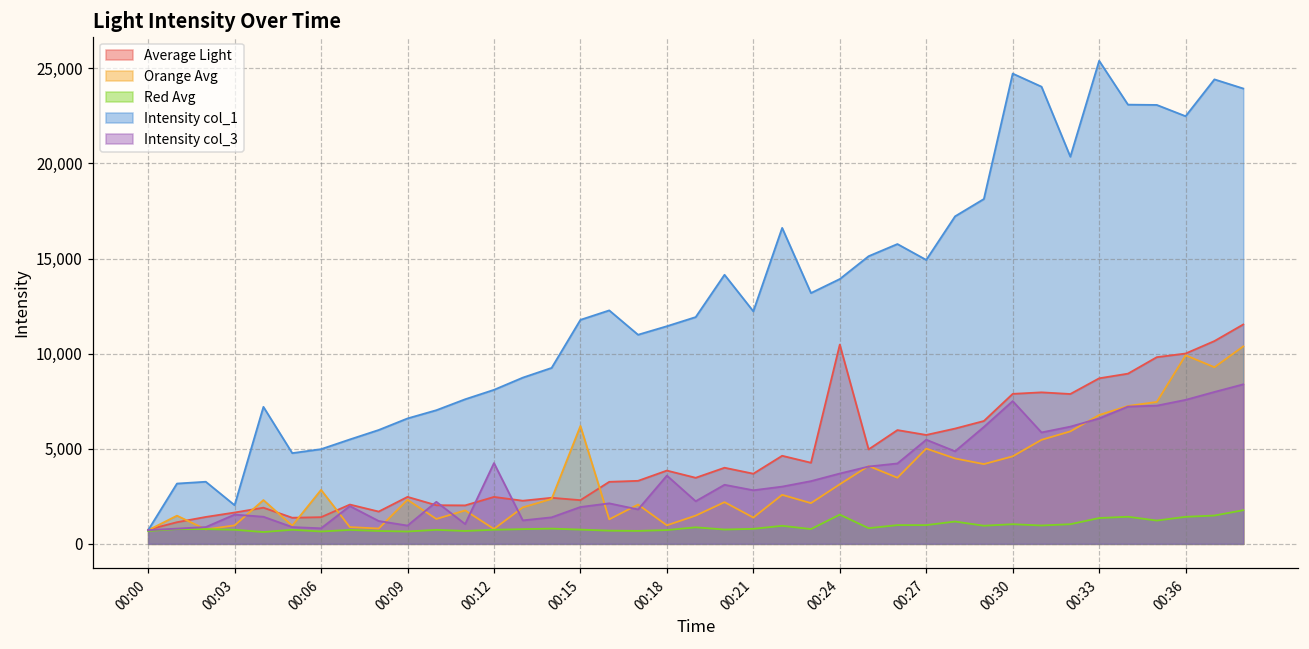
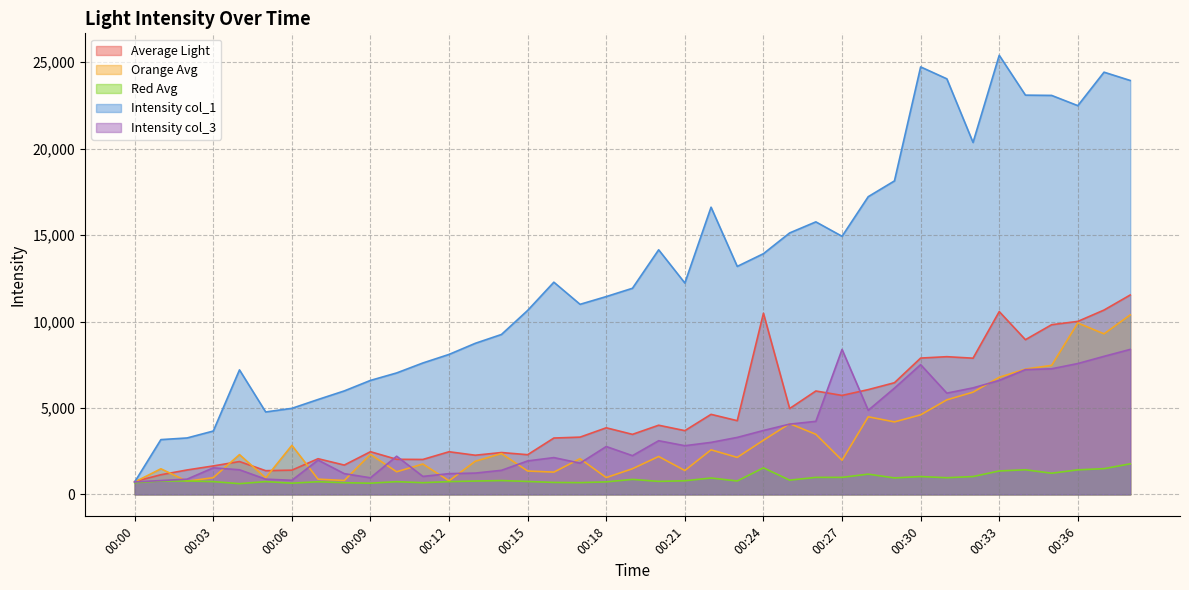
  {
    "Average Light": {
      "00:06": "1,400",
      "00:09": "2,500",
      "00:12": "2,500",
      "00:15": "2,300",
      "00:18": "3,900",
      "00:21": "3,700",
      "00:24": "10,500",
      "00:27": "5,700",
      "00:30": "7,900",
-     "00:33": "8,700"
+     "00:33": "10,600"
    },
    "Orange Avg": {
      "00:03": "1,000",
      "00:06": "2,800",
      "00:09": "2,300",
-     "00:15": "6,200",
+     "00:15": "1,400",
      "00:18": "1,000",
      "00:21": "1,400",
      "00:24": "3,100",
-     "00:27": "5,000",
+     "00:27": "2,000",
      "00:30": "4,600",
      "00:33": "6,800"
    },
    "Red Avg": {
      "00:03": "700",
      "00:06": "600",
      "00:09": "600",
      "00:15": "700",
      "00:18": "700",
      "00:21": "800",
      "00:24": "1,500",
      "00:27": "1,000",
      "00:30": "1,000",
      "00:33": "1,400",
      "00:36": "1,400"
    },
    "Intensity col_1": {
-     "00:03": "2,000",
+     "00:03": "3,700",
      "00:06": "5,000",
      "00:09": "6,600",
      "00:12": "8,100",
-     "00:15": "11,800",
+     "00:15": "10,600",
      "00:18": "11,400",
      "00:21": "12,200",
      "00:24": "13,900",
      "00:27": "14,900",
      "00:30": "24,700",
      "00:33": "25,400",
      "00:36": "22,500"
    },
    "Intensity col_3": {
      "00:06": "800",
      "00:09": "1,000",
-     "00:12": "4,200",
+     "00:12": "1,200",
      "00:15": "1,900",
-     "00:18": "3,600",
+     "00:18": "2,800",
      "00:21": "2,800",
      "00:24": "3,700",
-     "00:27": "5,500",
+     "00:27": "8,400",
      "00:30": "7,500",
      "00:33": "6,600",
      "00:36": "7,600"
    }
  }
